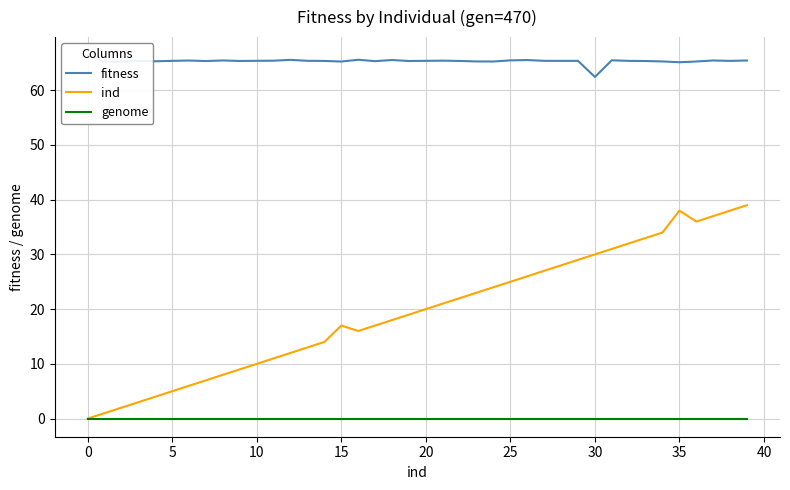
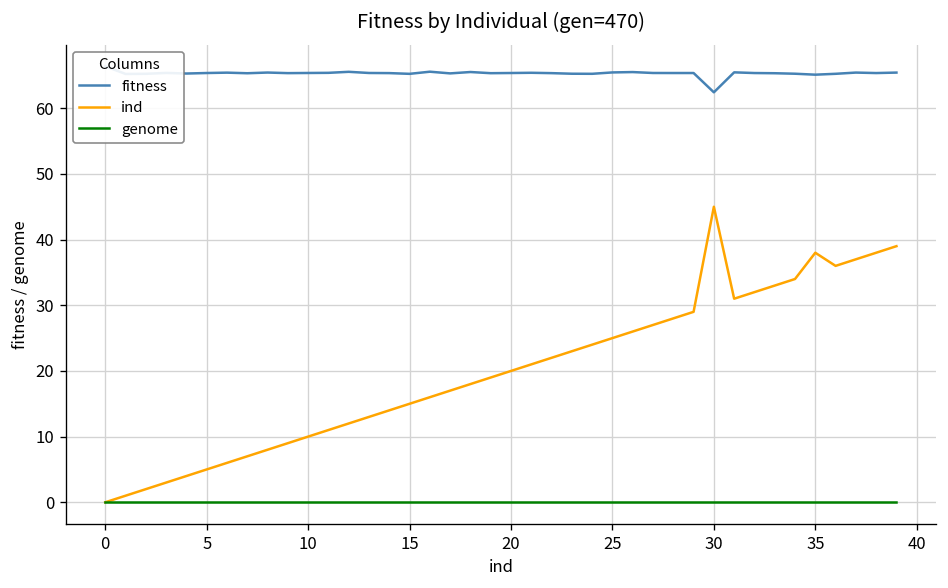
  {
    "fitness": {
      "5": 65,
      "10": 65,
      "15": 65,
      "20": 65,
      "25": 65,
      "30": 62,
      "35": 65
    },
    "ind": {
      "5": 5,
      "10": 10,
-     "15": 17,
+     "15": 15,
      "20": 20,
      "25": 25,
-     "30": 30,
+     "30": 45,
      "35": 38
    },
    "genome": {
      "5": 0,
      "10": 0,
      "15": 0,
      "20": 0,
      "25": 0,
      "30": 0,
      "35": 0
    }
  }
